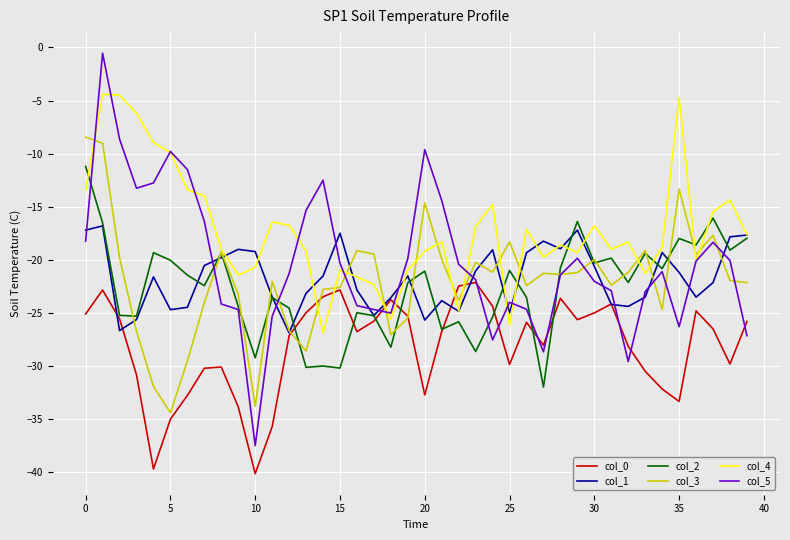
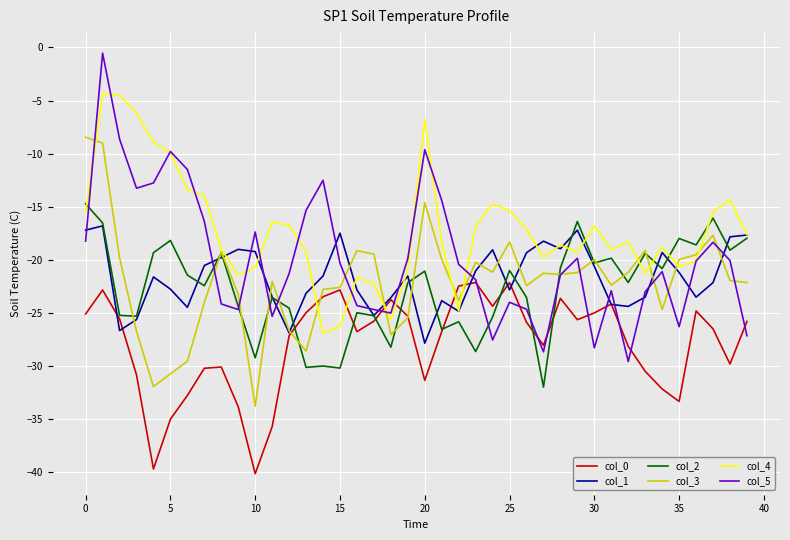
  {
    "col_0": {
      "0": -25.1,
      "5": -35.0,
      "10": -40.1,
-     "20": -32.7,
-     "25": -29.9,
+     "20": -31.4,
+     "25": -22.1,
      "30": -25.0,
      "35": -33.3
    },
    "col_1": {
      "0": -17.2,
-     "5": -24.7,
+     "5": -22.8,
      "10": -19.2,
      "15": -17.5,
-     "20": -25.7,
-     "25": -25.0,
+     "20": -27.9,
+     "25": -22.8,
      "30": -20.6,
      "35": -21.2
    },
    "col_2": {
-     "0": -11.2,
-     "5": -20.0,
+     "0": -14.7,
+     "5": -18.2,
      "10": -29.2,
      "15": -30.2,
      "20": -21.1,
      "25": -21.0,
      "30": -20.3,
      "35": -18.0
    },
    "col_3": {
      "0": -8.4,
-     "5": -34.4,
+     "5": -30.7,
      "10": -33.8,
      "20": -14.6,
      "25": -18.3,
      "30": -20.0,
-     "35": -13.3
+     "35": -20.0
    },
    "col_4": {
-     "0": -13.4,
+     "0": -15.5,
      "10": -20.7,
-     "15": -21.0,
-     "20": -19.2,
-     "25": -26.1,
+     "15": -26.3,
+     "20": -6.8,
+     "25": -15.4,
      "30": -16.8,
-     "35": -4.7
+     "35": -20.7
    },
    "col_5": {
      "0": -18.2,
-     "10": -37.5,
+     "10": -17.4,
      "15": -20.3,
      "20": -9.6,
      "25": -24.0,
-     "30": -22.0,
+     "30": -28.3,
      "35": -26.3
    }
  }
